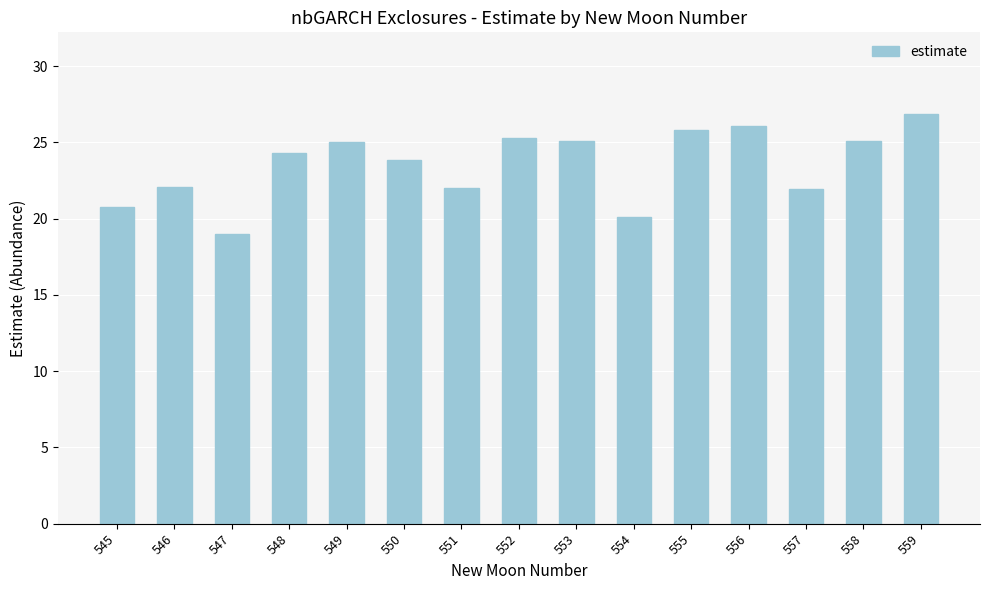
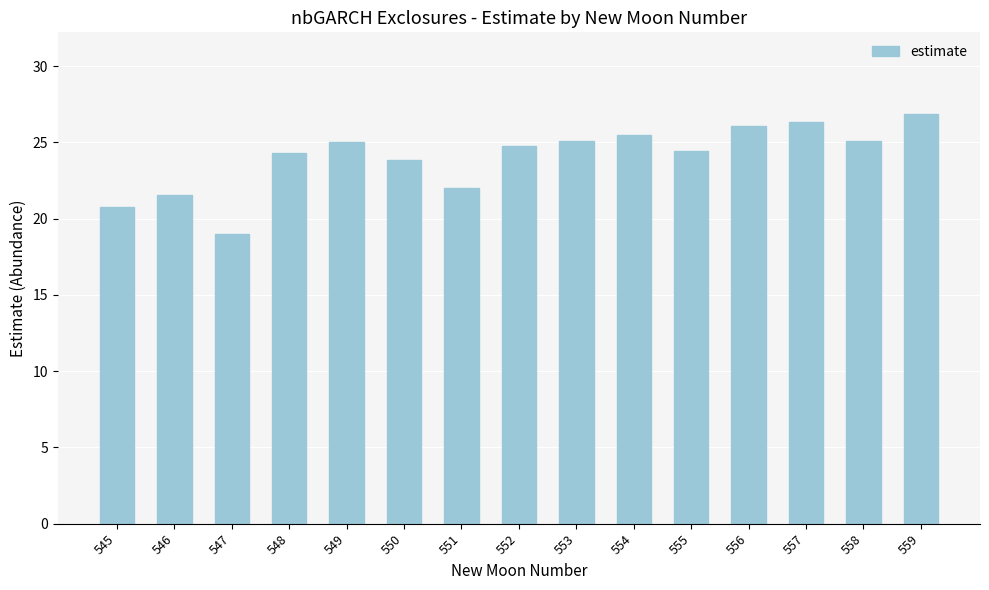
  {
    "545": 20.8,
-   "546": 22.1,
+   "546": 21.5,
    "547": 19.0,
    "548": 24.3,
    "549": 25.0,
    "550": 23.9,
    "551": 22.0,
-   "552": 25.3,
+   "552": 24.7,
    "553": 25.1,
-   "554": 20.1,
-   "555": 25.8,
+   "554": 25.5,
+   "555": 24.5,
    "556": 26.1,
-   "557": 21.9,
+   "557": 26.4,
    "558": 25.1,
    "559": 26.9
  }
